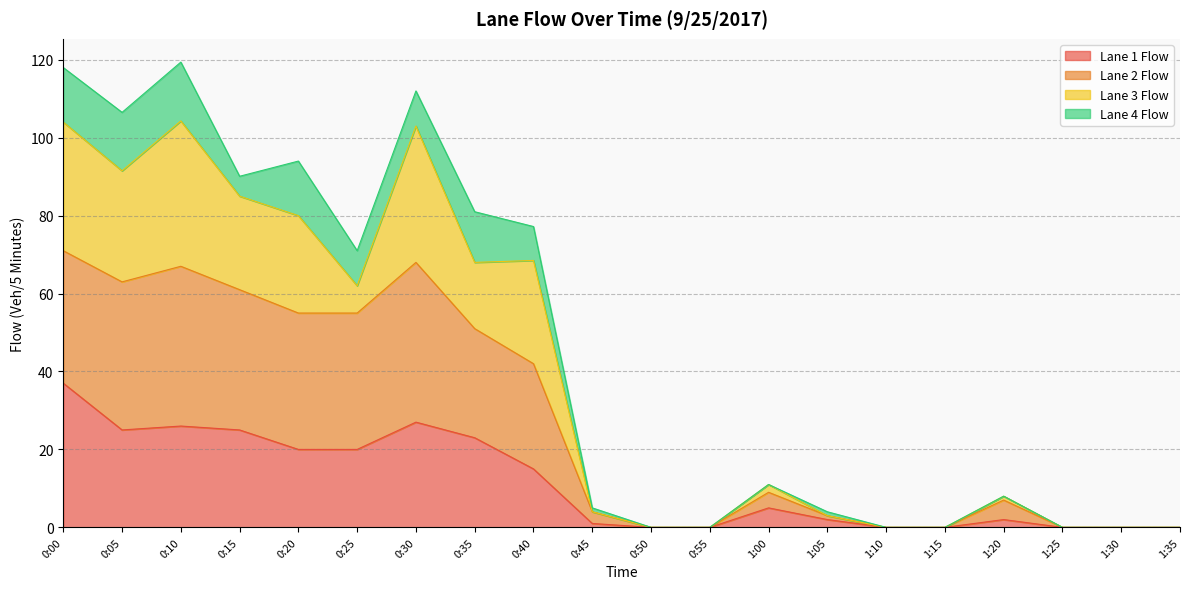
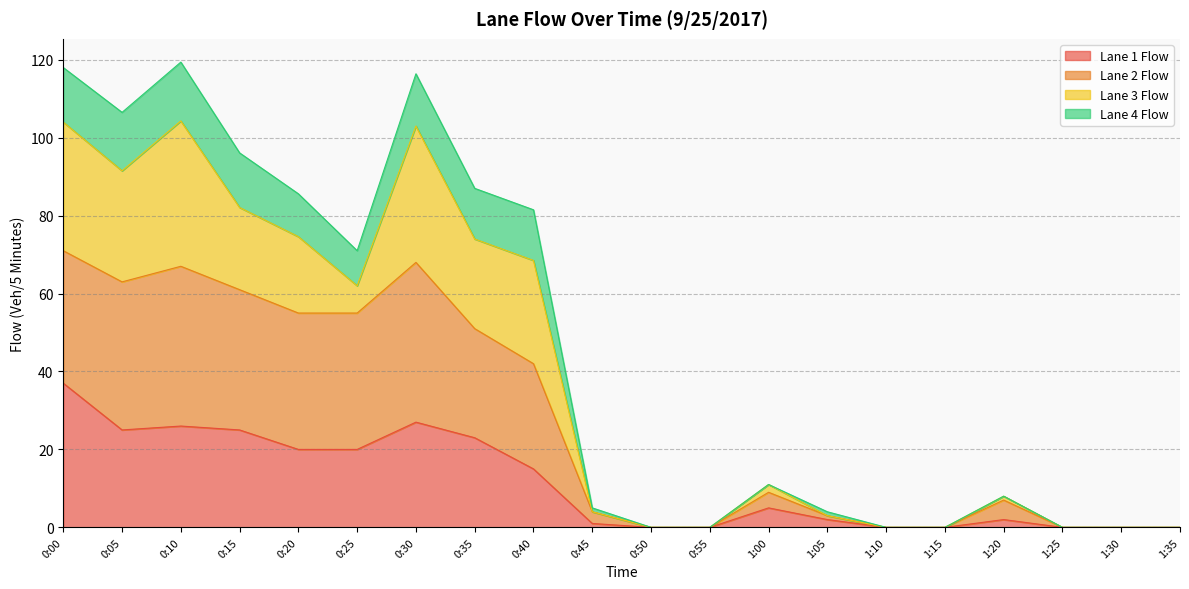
  {
    "Lane 3 Flow": {
      "0:00": 33,
      "0:05": 29,
      "0:10": 37,
-     "0:15": 24,
-     "0:20": 25,
+     "0:15": 21,
+     "0:20": 20,
      "0:25": 7,
      "0:30": 35,
-     "0:35": 17,
+     "0:35": 23,
      "0:40": 27
    },
    "Lane 4 Flow": {
      "0:00": 14,
      "0:05": 15,
      "0:10": 15,
-     "0:15": 5,
-     "0:20": 14,
+     "0:15": 14,
+     "0:20": 11,
      "0:25": 9,
-     "0:30": 9,
+     "0:30": 13,
      "0:35": 13,
-     "0:40": 9,
+     "0:40": 13,
      "0:45": 1,
      "1:05": 1
    }
  }
